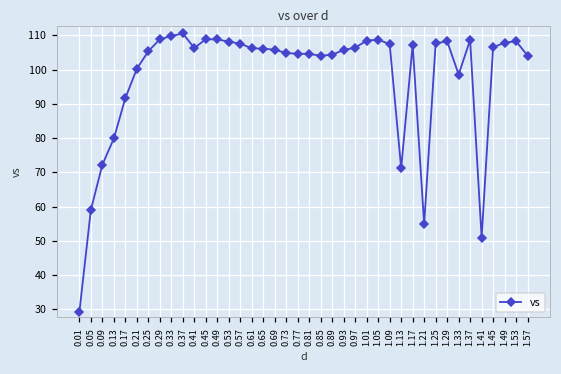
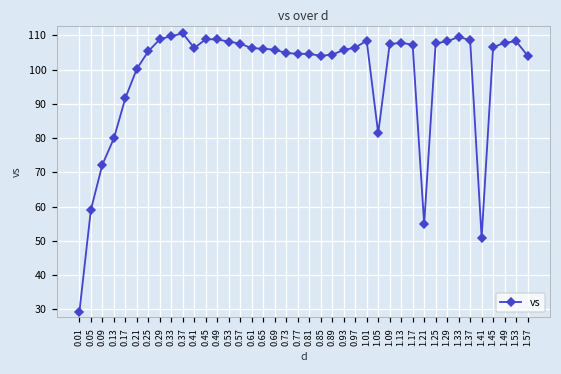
  {
    "0.01": 29,
    "0.05": 59,
    "0.09": 72,
    "0.13": 80,
    "0.17": 92,
    "0.21": 100,
    "0.25": 105,
    "0.29": 109,
    "0.33": 110,
    "0.37": 111,
    "0.41": 106,
    "0.45": 109,
    "0.49": 109,
    "0.53": 108,
    "0.57": 108,
    "0.61": 106,
    "0.65": 106,
    "0.69": 106,
    "0.73": 105,
    "0.77": 105,
    "0.81": 105,
    "0.85": 104,
    "0.89": 104,
    "0.93": 106,
    "0.97": 106,
    "1.01": 108,
-   "1.05": 109,
+   "1.05": 81,
    "1.09": 107,
-   "1.13": 71,
+   "1.13": 108,
    "1.17": 107,
    "1.21": 55,
    "1.25": 108,
    "1.29": 108,
-   "1.33": 99,
+   "1.33": 110,
    "1.37": 109,
    "1.41": 51,
    "1.45": 107,
    "1.49": 108,
    "1.53": 108,
    "1.57": 104
  }
